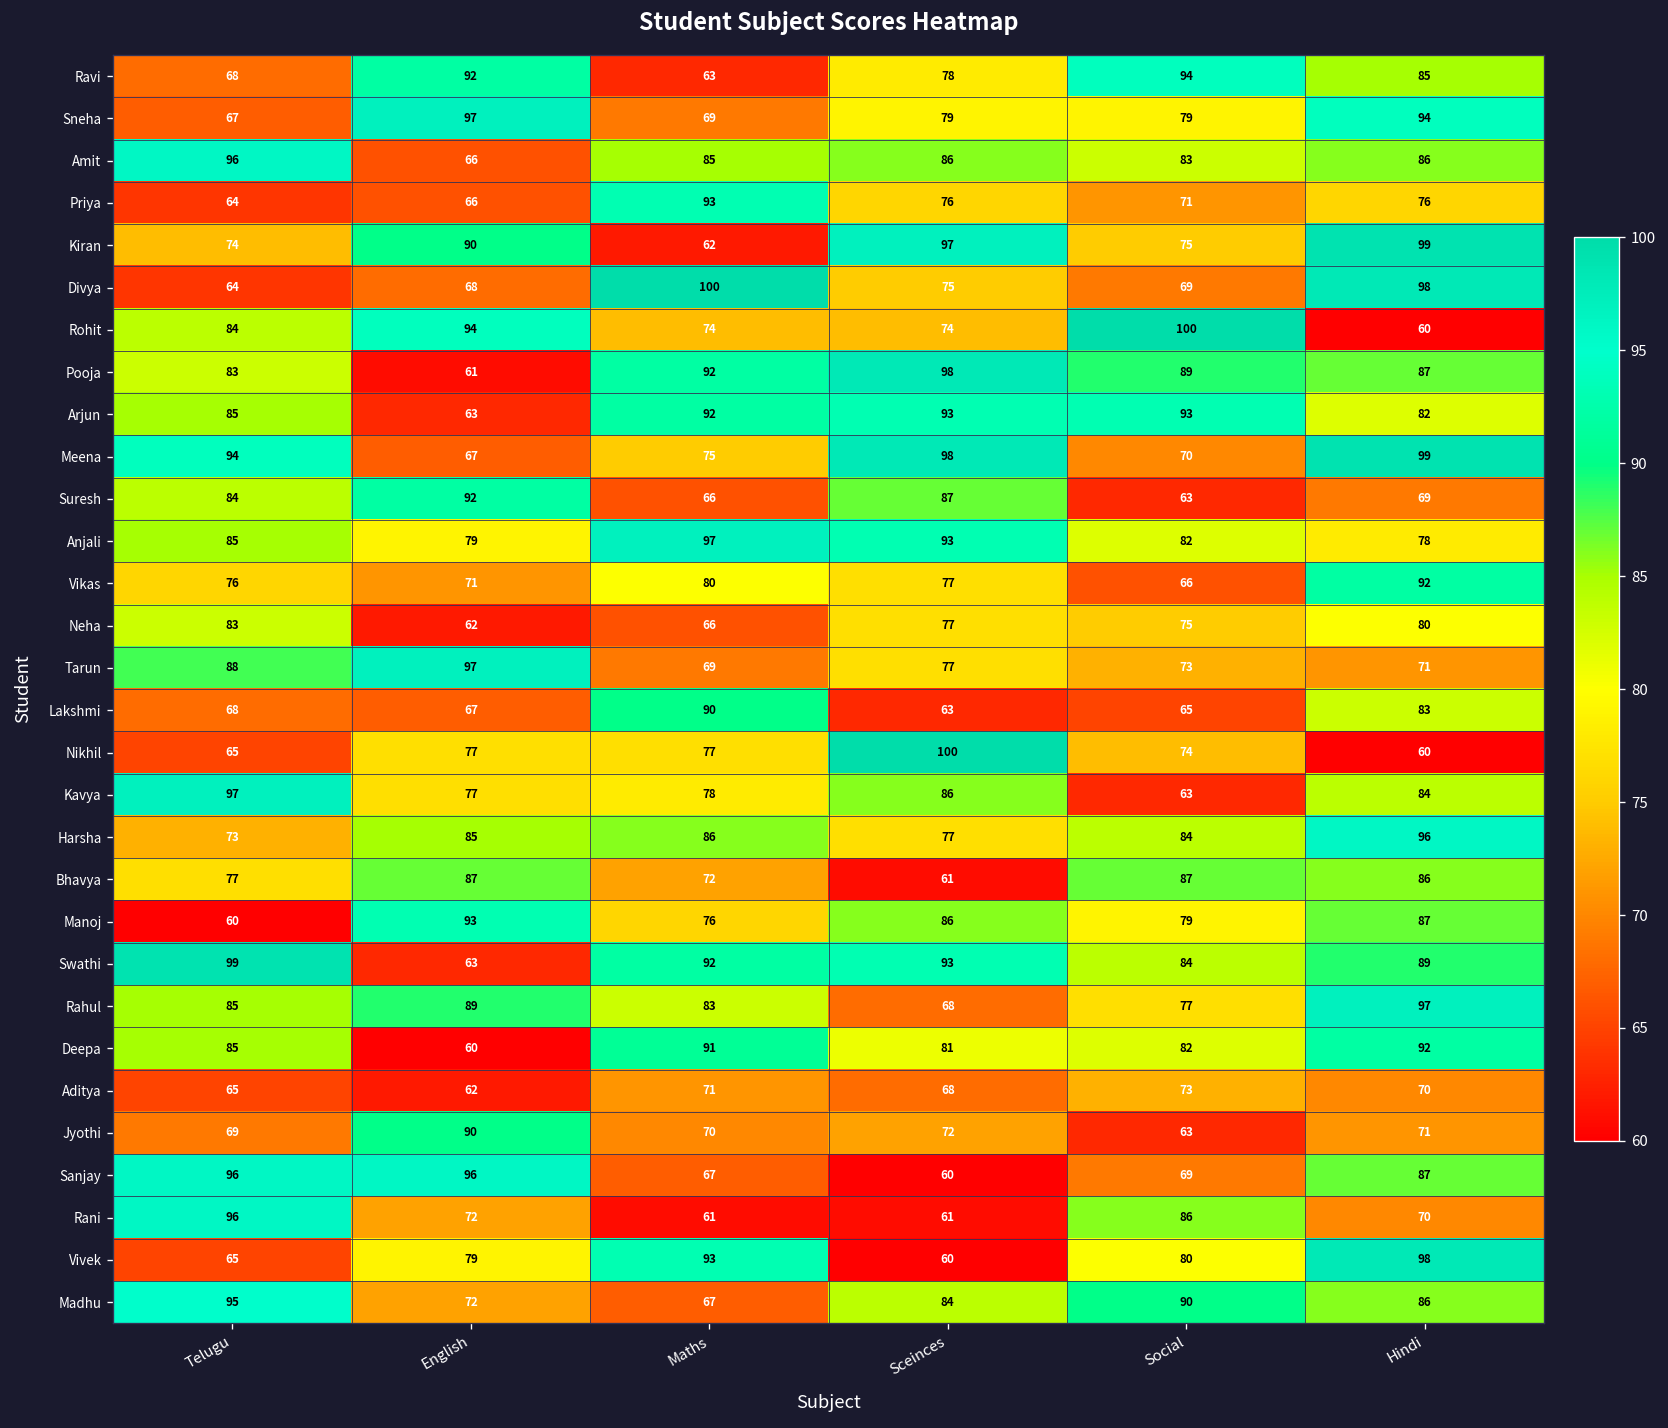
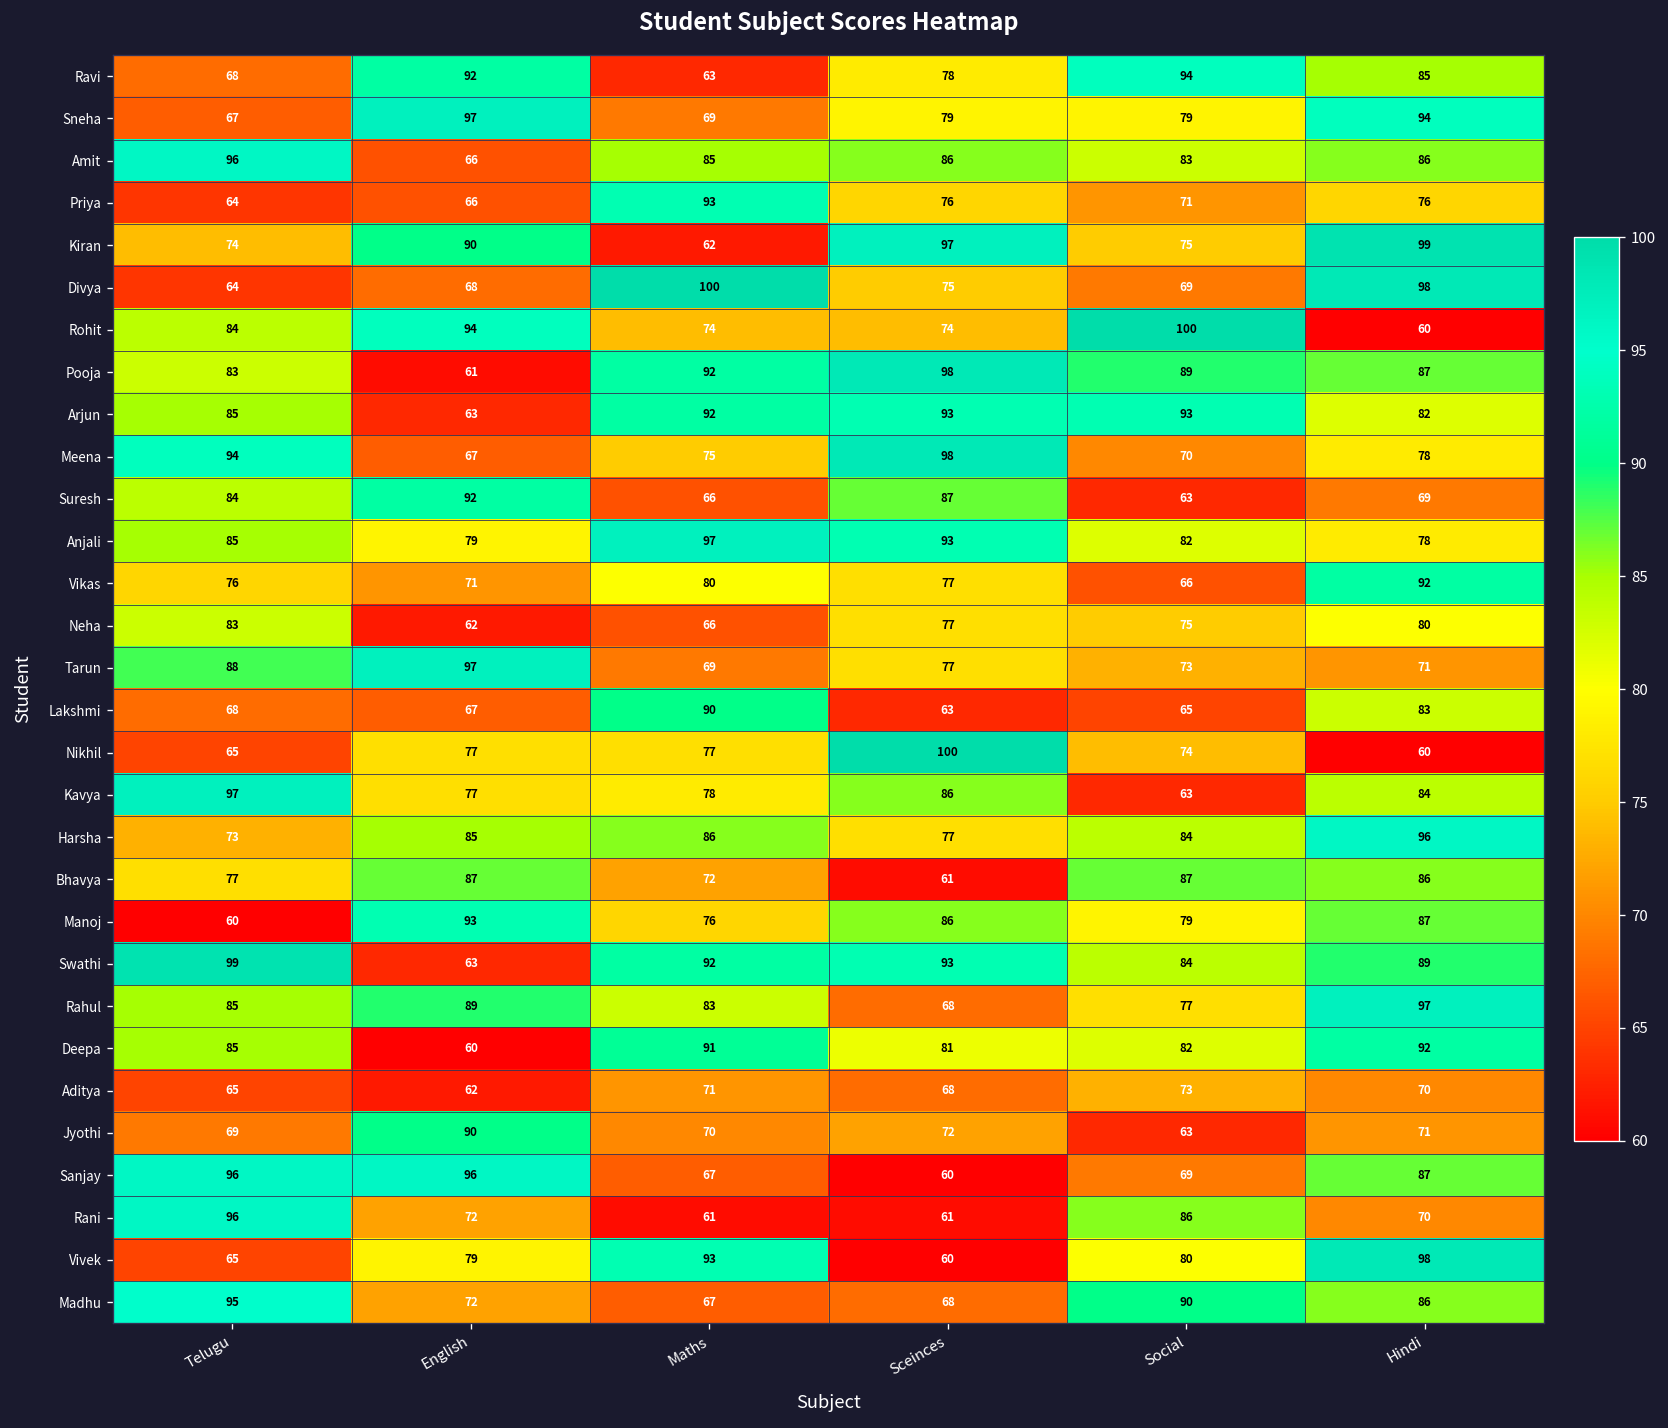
  {
    "Ravi": {
      "Telugu": 68,
      "English": 92,
      "Maths": 63,
      "Sceinces": 78,
      "Social": 94,
      "Hindi": 85
    },
    "Sneha": {
      "Telugu": 67,
      "English": 97,
      "Maths": 69,
      "Sceinces": 79,
      "Social": 79,
      "Hindi": 94
    },
    "Amit": {
      "Telugu": 96,
      "English": 66,
      "Maths": 85,
      "Sceinces": 86,
      "Social": 83,
      "Hindi": 86
    },
    "Priya": {
      "Telugu": 64,
      "English": 66,
      "Maths": 93,
      "Sceinces": 76,
      "Social": 71,
      "Hindi": 76
    },
    "Kiran": {
      "Telugu": 74,
      "English": 90,
      "Maths": 62,
      "Sceinces": 97,
      "Social": 75,
      "Hindi": 99
    },
    "Divya": {
      "Telugu": 64,
      "English": 68,
      "Maths": 100,
      "Sceinces": 75,
      "Social": 69,
      "Hindi": 98
    },
    "Rohit": {
      "Telugu": 84,
      "English": 94,
      "Maths": 74,
      "Sceinces": 74,
      "Social": 100,
      "Hindi": 60
    },
    "Pooja": {
      "Telugu": 83,
      "English": 61,
      "Maths": 92,
      "Sceinces": 98,
      "Social": 89,
      "Hindi": 87
    },
    "Arjun": {
      "Telugu": 85,
      "English": 63,
      "Maths": 92,
      "Sceinces": 93,
      "Social": 93,
      "Hindi": 82
    },
    "Meena": {
      "Telugu": 94,
      "English": 67,
      "Maths": 75,
      "Sceinces": 98,
      "Social": 70,
-     "Hindi": 99
+     "Hindi": 78
    },
    "Suresh": {
      "Telugu": 84,
      "English": 92,
      "Maths": 66,
      "Sceinces": 87,
      "Social": 63,
      "Hindi": 69
    },
    "Anjali": {
      "Telugu": 85,
      "English": 79,
      "Maths": 97,
      "Sceinces": 93,
      "Social": 82,
      "Hindi": 78
    },
    "Vikas": {
      "Telugu": 76,
      "English": 71,
      "Maths": 80,
      "Sceinces": 77,
      "Social": 66,
      "Hindi": 92
    },
    "Neha": {
      "Telugu": 83,
      "English": 62,
      "Maths": 66,
      "Sceinces": 77,
      "Social": 75,
      "Hindi": 80
    },
    "Tarun": {
      "Telugu": 88,
      "English": 97,
      "Maths": 69,
      "Sceinces": 77,
      "Social": 73,
      "Hindi": 71
    },
    "Lakshmi": {
      "Telugu": 68,
      "English": 67,
      "Maths": 90,
      "Sceinces": 63,
      "Social": 65,
      "Hindi": 83
    },
    "Nikhil": {
      "Telugu": 65,
      "English": 77,
      "Maths": 77,
      "Sceinces": 100,
      "Social": 74,
      "Hindi": 60
    },
    "Kavya": {
      "Telugu": 97,
      "English": 77,
      "Maths": 78,
      "Sceinces": 86,
      "Social": 63,
      "Hindi": 84
    },
    "Harsha": {
      "Telugu": 73,
      "English": 85,
      "Maths": 86,
      "Sceinces": 77,
      "Social": 84,
      "Hindi": 96
    },
    "Bhavya": {
      "Telugu": 77,
      "English": 87,
      "Maths": 72,
      "Sceinces": 61,
      "Social": 87,
      "Hindi": 86
    },
    "Manoj": {
      "Telugu": 60,
      "English": 93,
      "Maths": 76,
      "Sceinces": 86,
      "Social": 79,
      "Hindi": 87
    },
    "Swathi": {
      "Telugu": 99,
      "English": 63,
      "Maths": 92,
      "Sceinces": 93,
      "Social": 84,
      "Hindi": 89
    },
    "Rahul": {
      "Telugu": 85,
      "English": 89,
      "Maths": 83,
      "Sceinces": 68,
      "Social": 77,
      "Hindi": 97
    },
    "Deepa": {
      "Telugu": 85,
      "English": 60,
      "Maths": 91,
      "Sceinces": 81,
      "Social": 82,
      "Hindi": 92
    },
    "Aditya": {
      "Telugu": 65,
      "English": 62,
      "Maths": 71,
      "Sceinces": 68,
      "Social": 73,
      "Hindi": 70
    },
    "Jyothi": {
      "Telugu": 69,
      "English": 90,
      "Maths": 70,
      "Sceinces": 72,
      "Social": 63,
      "Hindi": 71
    },
    "Sanjay": {
      "Telugu": 96,
      "English": 96,
      "Maths": 67,
      "Sceinces": 60,
      "Social": 69,
      "Hindi": 87
    },
    "Rani": {
      "Telugu": 96,
      "English": 72,
      "Maths": 61,
      "Sceinces": 61,
      "Social": 86,
      "Hindi": 70
    },
    "Vivek": {
      "Telugu": 65,
      "English": 79,
      "Maths": 93,
      "Sceinces": 60,
      "Social": 80,
      "Hindi": 98
    },
    "Madhu": {
      "Telugu": 95,
      "English": 72,
      "Maths": 67,
-     "Sceinces": 84,
+     "Sceinces": 68,
      "Social": 90,
      "Hindi": 86
    }
  }
